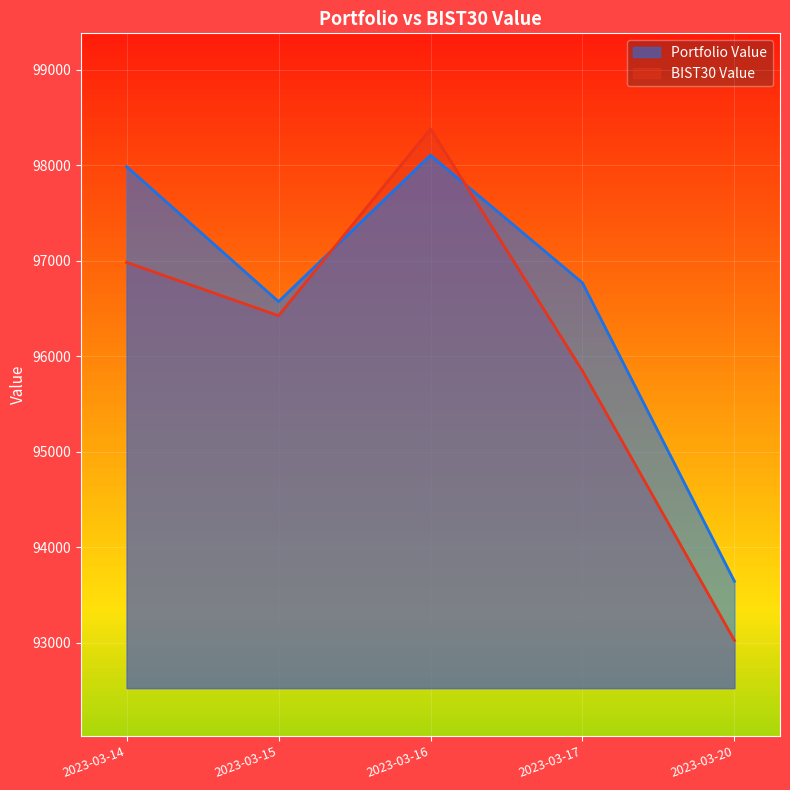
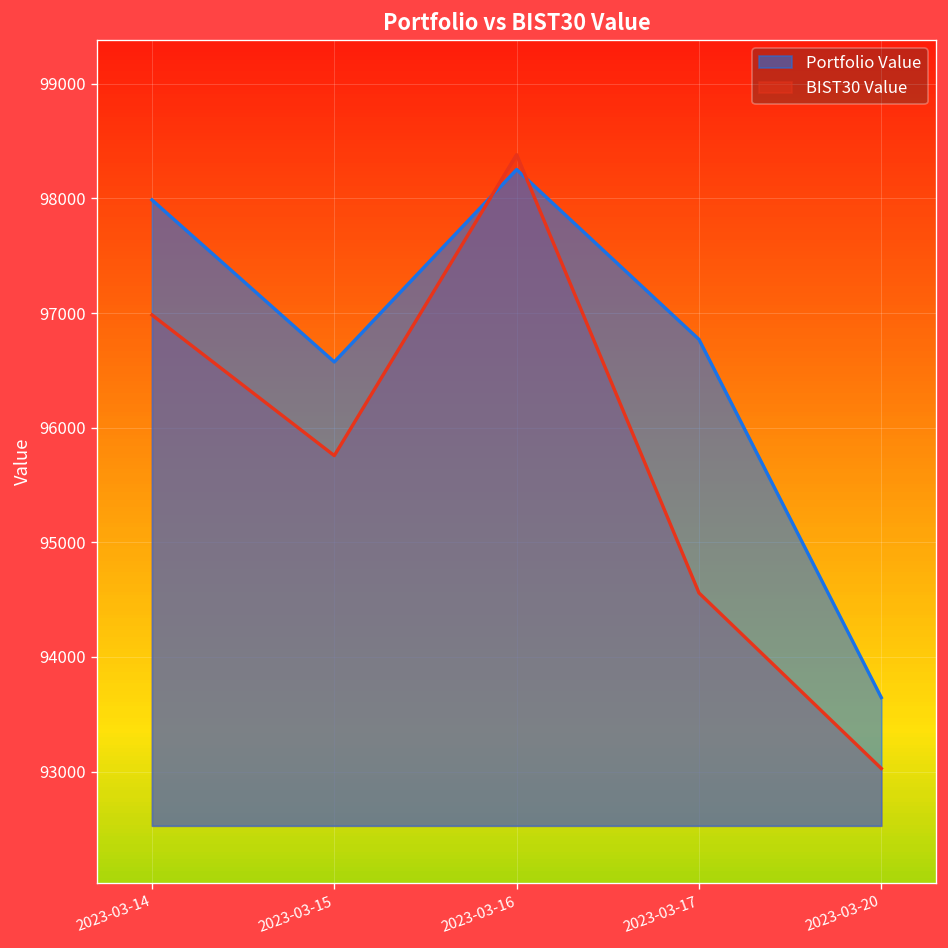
  {
    "Portfolio Value": {
      "2023-03-14": 98000,
      "2023-03-15": 96600,
-     "2023-03-16": 98100,
+     "2023-03-16": 98300,
      "2023-03-17": 96800,
      "2023-03-20": 93600
    },
    "BIST30 Value": {
      "2023-03-14": 97000,
-     "2023-03-15": 96400,
+     "2023-03-15": 95800,
      "2023-03-16": 98400,
-     "2023-03-17": 95800,
+     "2023-03-17": 94600,
      "2023-03-20": 93000
    }
  }
